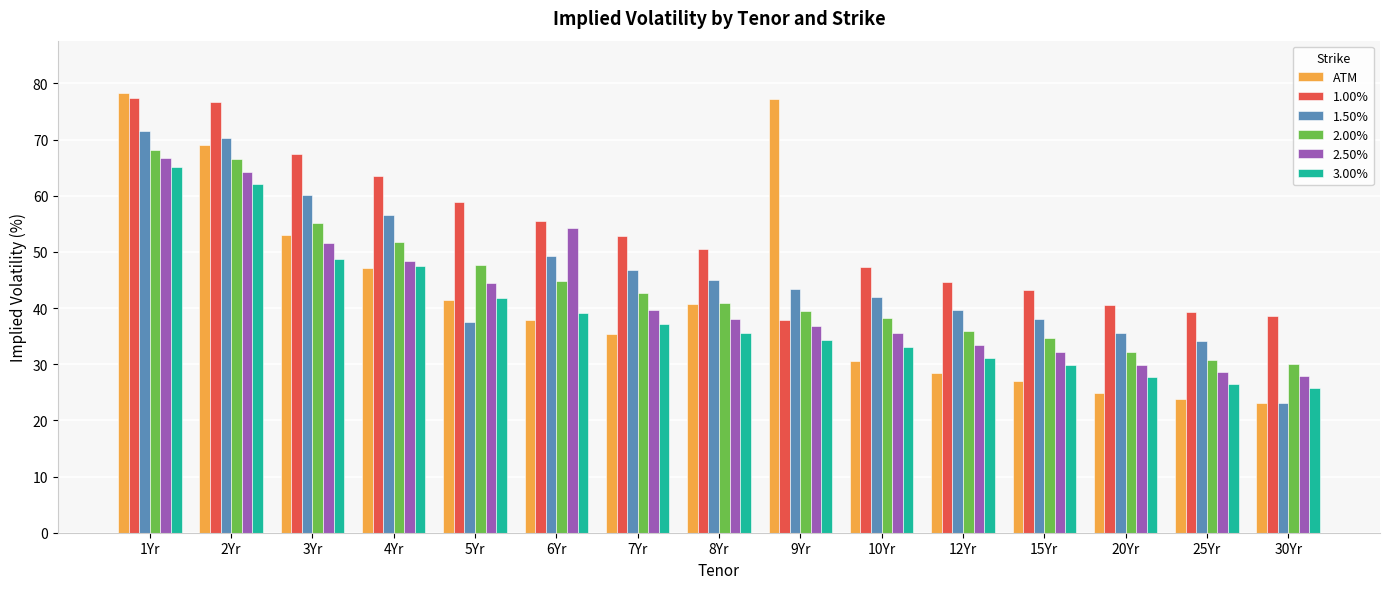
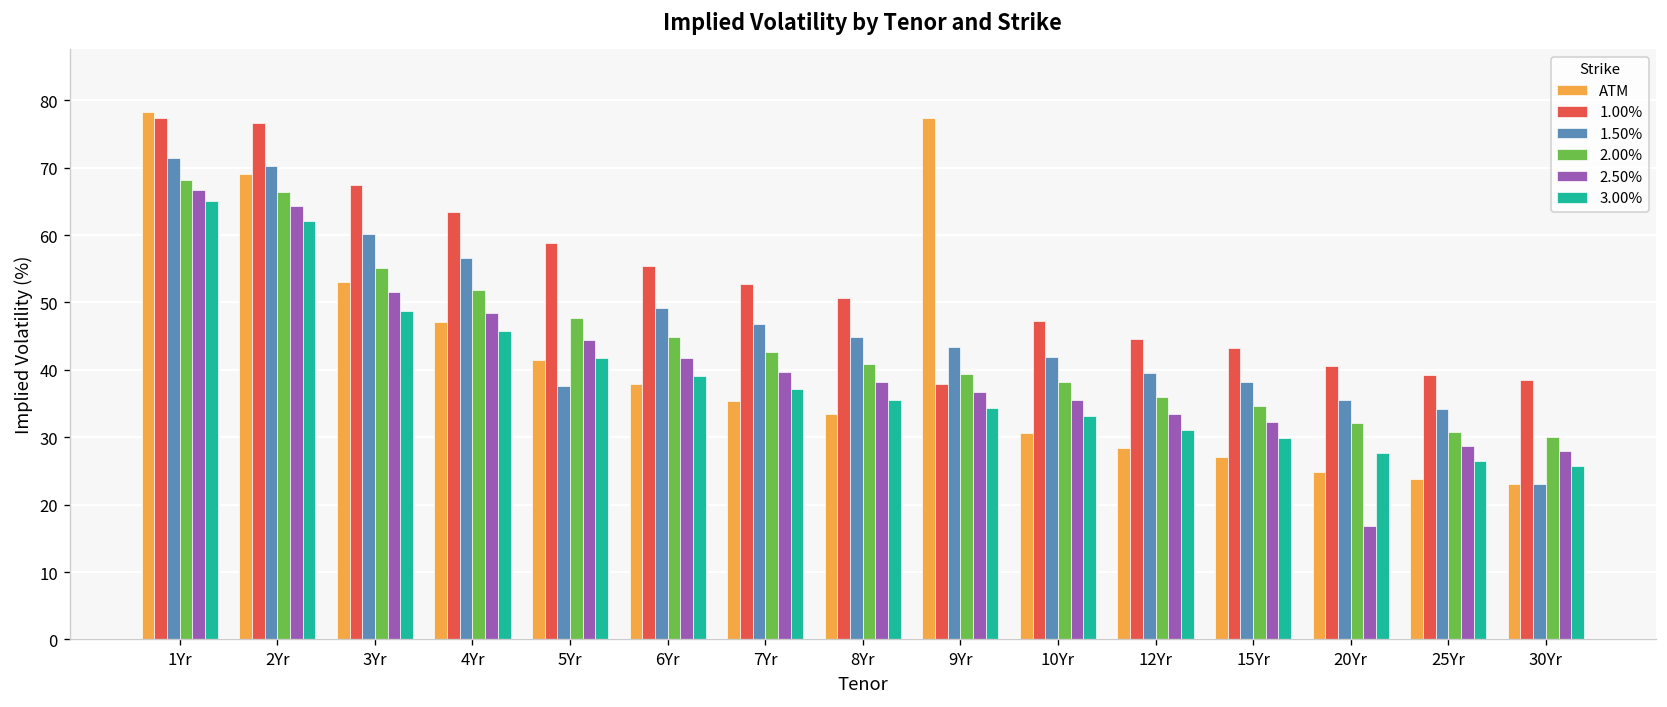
  {
    "ATM": {
      "1Yr": 78,
      "2Yr": 69,
      "3Yr": 53,
      "4Yr": 47,
      "5Yr": 42,
      "6Yr": 38,
      "7Yr": 35,
-     "8Yr": 41,
+     "8Yr": 33,
      "9Yr": 77,
      "10Yr": 31,
      "12Yr": 28,
      "15Yr": 27,
      "20Yr": 25,
      "25Yr": 24,
      "30Yr": 23
    },
    "1.00%": {
      "1Yr": 77,
      "2Yr": 77,
      "3Yr": 67,
      "4Yr": 63,
      "5Yr": 59,
      "6Yr": 55,
      "7Yr": 53,
      "8Yr": 51,
      "9Yr": 38,
      "10Yr": 47,
      "12Yr": 45,
      "15Yr": 43,
      "20Yr": 41,
      "25Yr": 39,
      "30Yr": 39
    },
    "1.50%": {
      "1Yr": 71,
      "2Yr": 70,
      "3Yr": 60,
      "4Yr": 57,
      "5Yr": 38,
      "6Yr": 49,
      "7Yr": 47,
      "8Yr": 45,
      "9Yr": 43,
      "10Yr": 42,
      "12Yr": 40,
      "15Yr": 38,
      "20Yr": 36,
      "25Yr": 34,
      "30Yr": 23
    },
    "2.00%": {
      "1Yr": 68,
      "2Yr": 66,
      "3Yr": 55,
      "4Yr": 52,
      "5Yr": 48,
      "6Yr": 45,
      "7Yr": 43,
      "8Yr": 41,
      "9Yr": 39,
      "10Yr": 38,
      "12Yr": 36,
      "15Yr": 35,
      "20Yr": 32,
      "25Yr": 31,
      "30Yr": 30
    },
    "2.50%": {
      "1Yr": 67,
      "2Yr": 64,
      "3Yr": 52,
      "4Yr": 48,
      "5Yr": 44,
-     "6Yr": 54,
+     "6Yr": 42,
      "7Yr": 40,
      "8Yr": 38,
      "9Yr": 37,
      "10Yr": 36,
      "12Yr": 34,
      "15Yr": 32,
-     "20Yr": 30,
+     "20Yr": 17,
      "25Yr": 29,
      "30Yr": 28
    },
    "3.00%": {
      "1Yr": 65,
      "2Yr": 62,
      "3Yr": 49,
-     "4Yr": 48,
+     "4Yr": 46,
      "5Yr": 42,
      "6Yr": 39,
      "7Yr": 37,
      "8Yr": 36,
      "9Yr": 34,
      "10Yr": 33,
      "12Yr": 31,
      "15Yr": 30,
      "20Yr": 28,
      "25Yr": 26,
      "30Yr": 26
    }
  }
